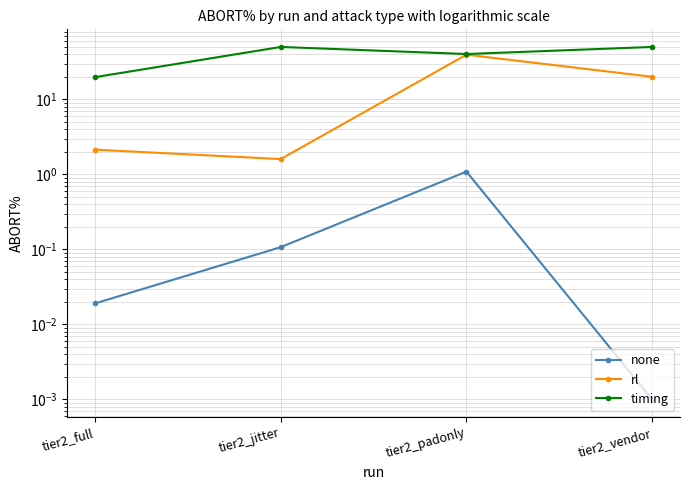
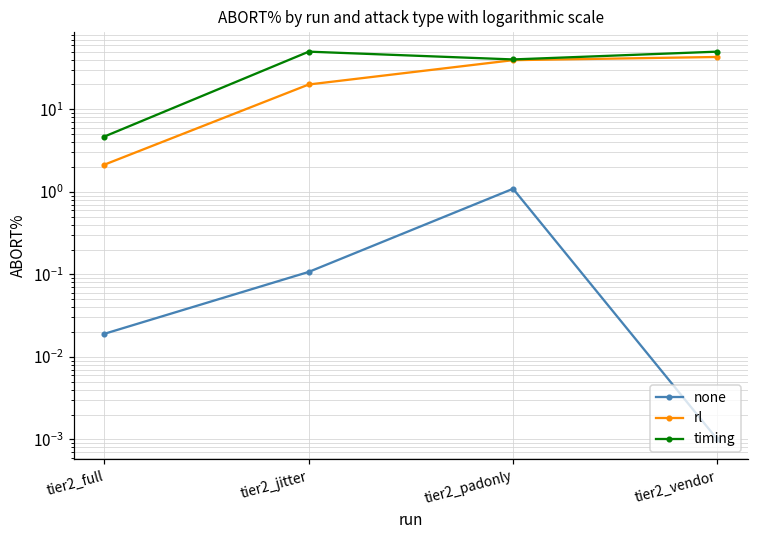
  {
    "none": {
      "tier2_full": 0.019,
      "tier2_jitter": 0.1,
      "tier2_padonly": 1.1
    },
    "rl": {
      "tier2_full": 2.1,
-     "tier2_jitter": 1.6,
-     "tier2_vendor": 20
+     "tier2_jitter": 20,
+     "tier2_vendor": 40
    },
    "timing": {
-     "tier2_full": 20,
+     "tier2_full": 5,
      "tier2_jitter": 50,
      "tier2_vendor": 50
    }
  }
